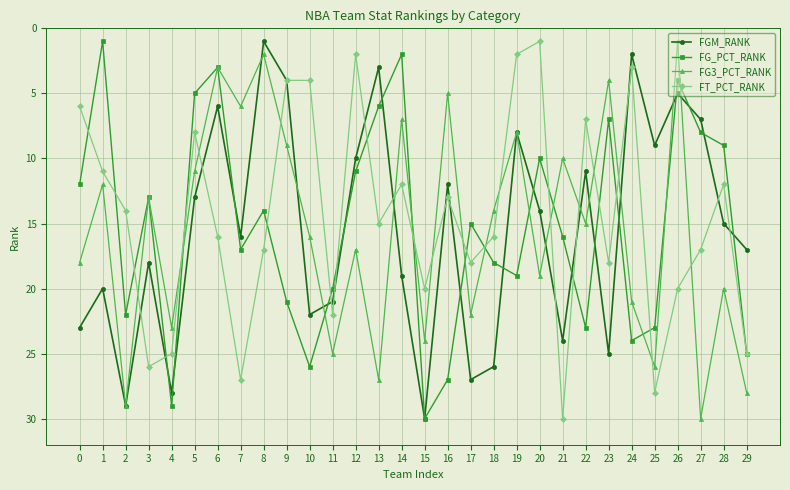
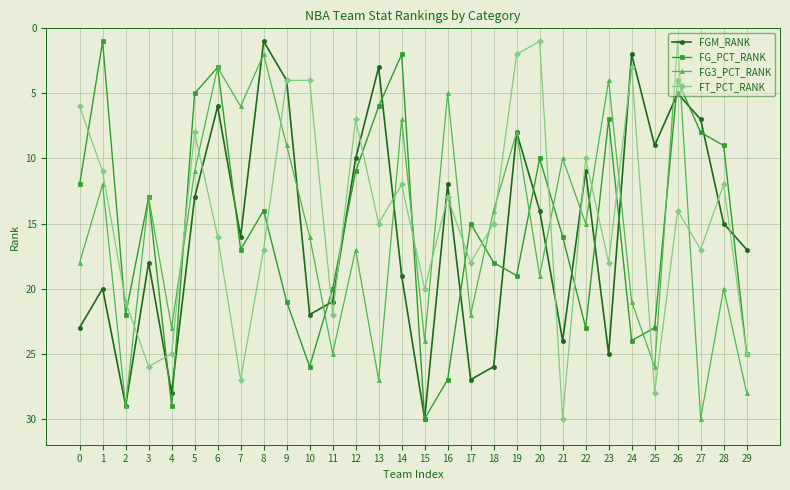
  {
    "FT_PCT_RANK": {
      "0": 6,
      "1": 11,
-     "2": 14,
+     "2": 21,
      "3": 26,
      "4": 25,
      "5": 8,
      "6": 16,
      "7": 27,
      "8": 17,
      "10": 4,
      "11": 22,
-     "12": 2,
+     "12": 7,
      "13": 15,
      "14": 12,
      "15": 20,
      "16": 13,
      "17": 18,
-     "18": 16,
+     "18": 15,
      "19": 2,
      "20": 1,
      "21": 30,
-     "22": 7,
+     "22": 10,
      "23": 18,
      "24": 3,
      "25": 28,
-     "26": 20,
+     "26": 14,
      "27": 17,
      "28": 12
    }
  }
